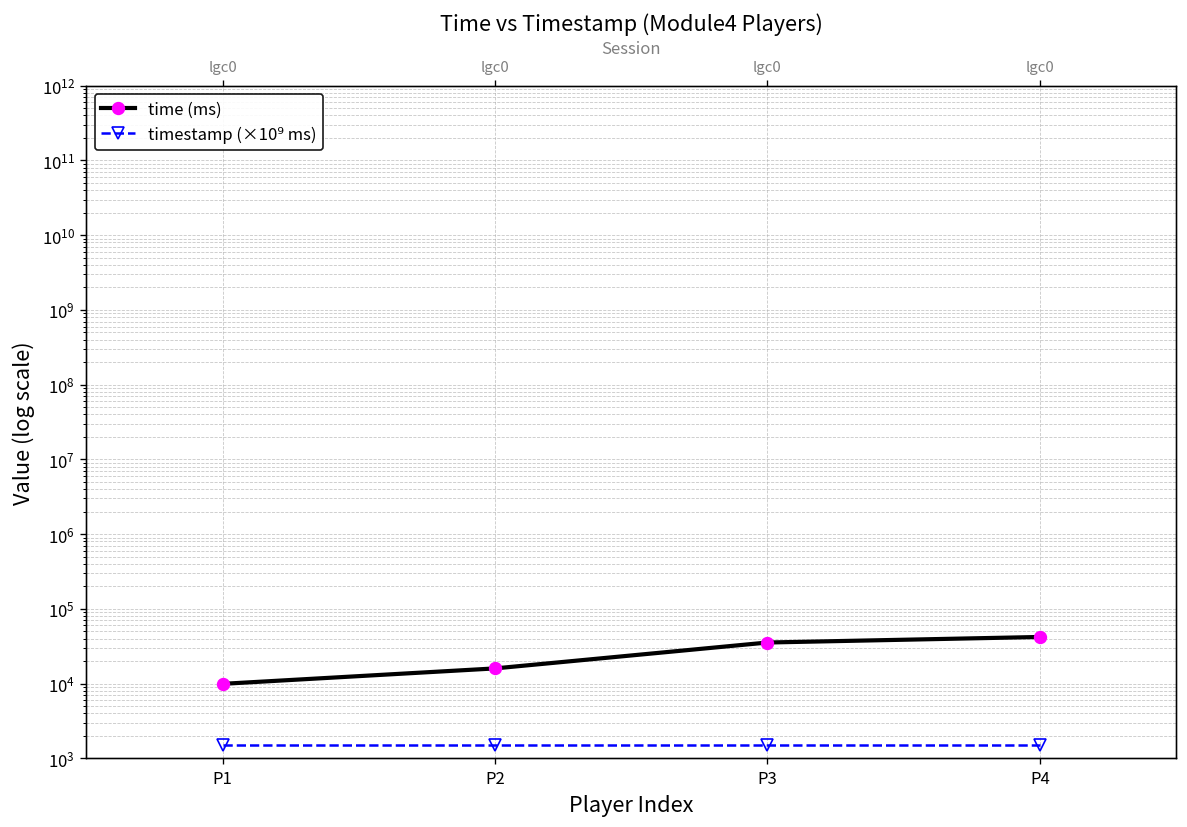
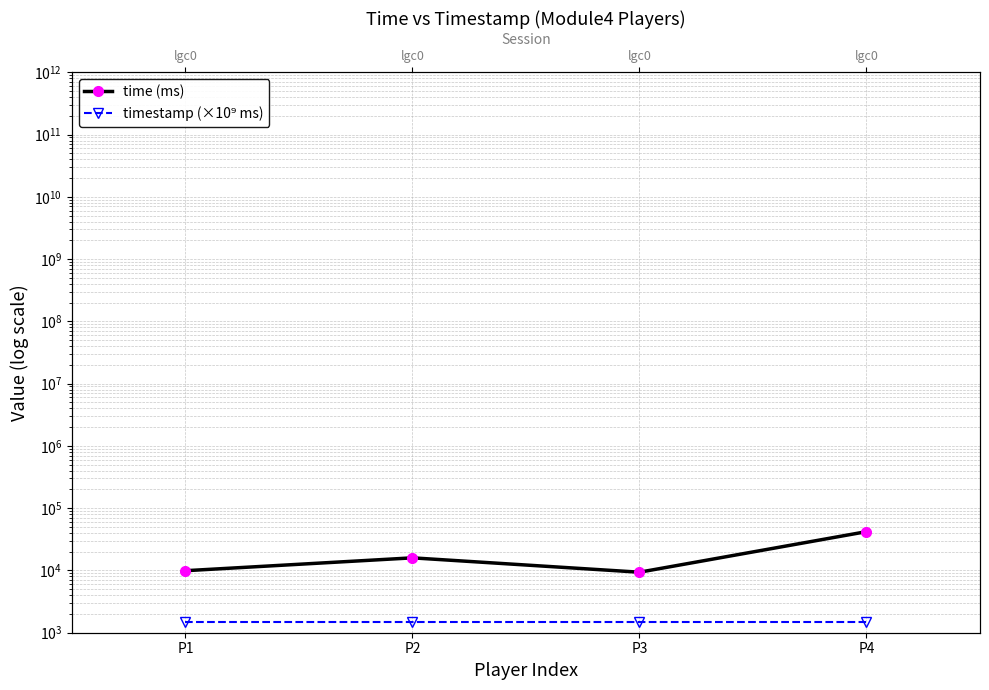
  {
    "time (ms)": {
      "P1": 10000,
      "P2": 16000,
-     "P3": 40000,
+     "P3": 9000,
      "P4": 40000
    },
    "timestamp (×10⁹ ms)": {
      "P1": 1500,
      "P2": 1500,
      "P3": 1500,
      "P4": 1500
    }
  }
